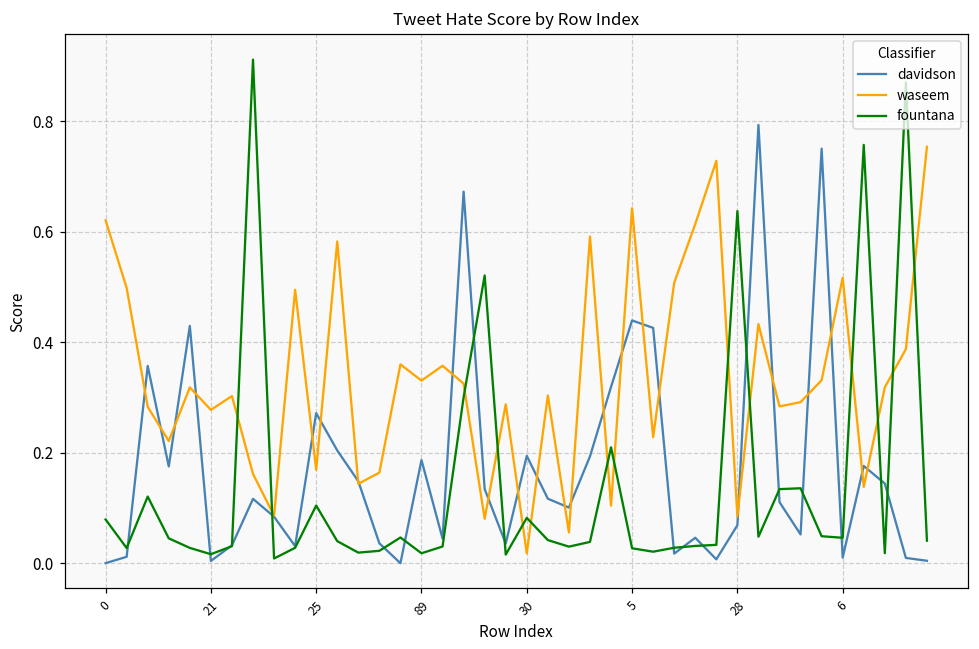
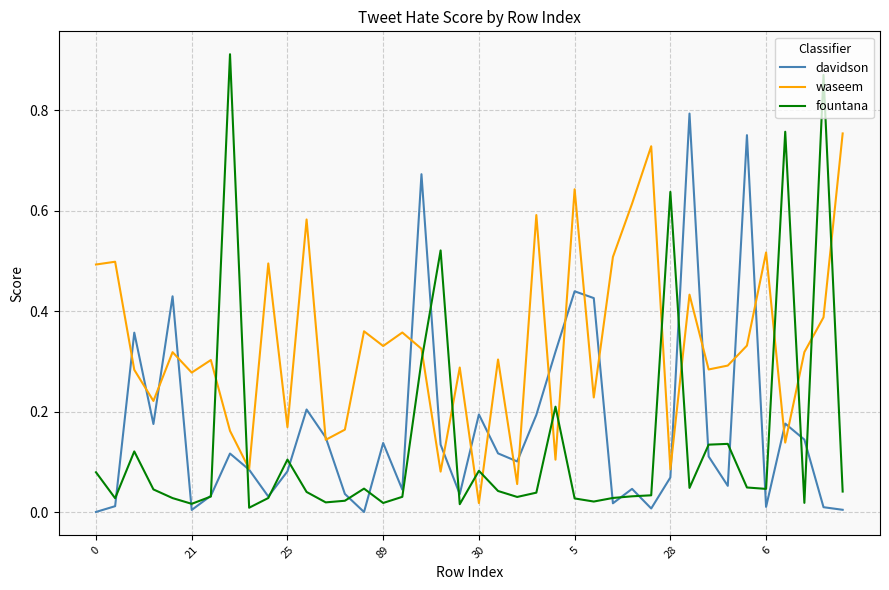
  {
    "davidson": {
      "0": 0.00,
-     "25": 0.27,
-     "89": 0.19,
+     "25": 0.08,
+     "89": 0.14,
      "30": 0.19,
      "5": 0.44
    },
    "waseem": {
-     "0": 0.62,
+     "0": 0.49,
      "25": 0.17,
      "89": 0.33,
      "30": 0.02,
      "5": 0.64
    },
    "fountana": {
      "0": 0.08,
      "25": 0.10,
      "89": 0.02,
      "30": 0.08,
      "5": 0.03
    }
  }
